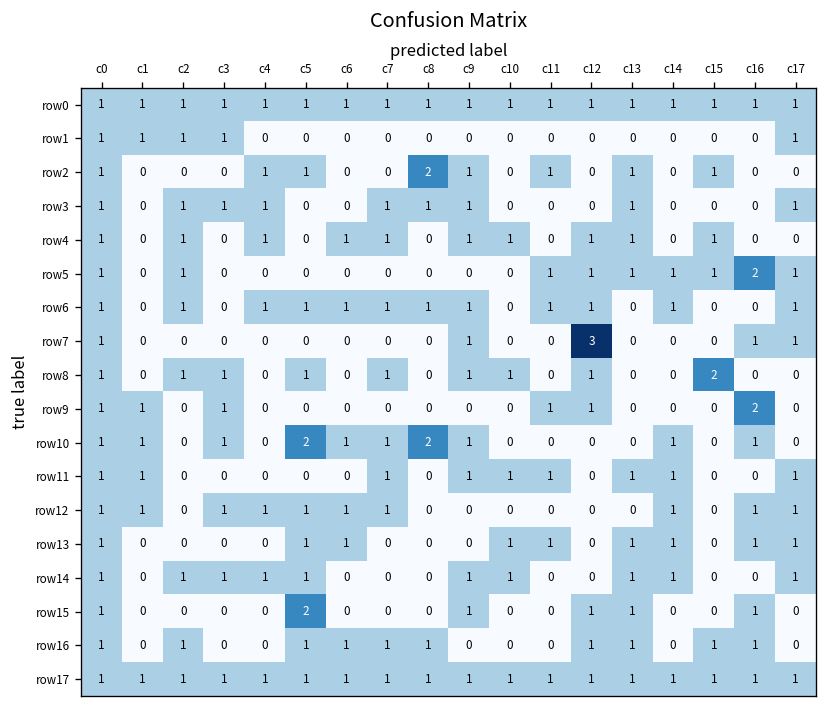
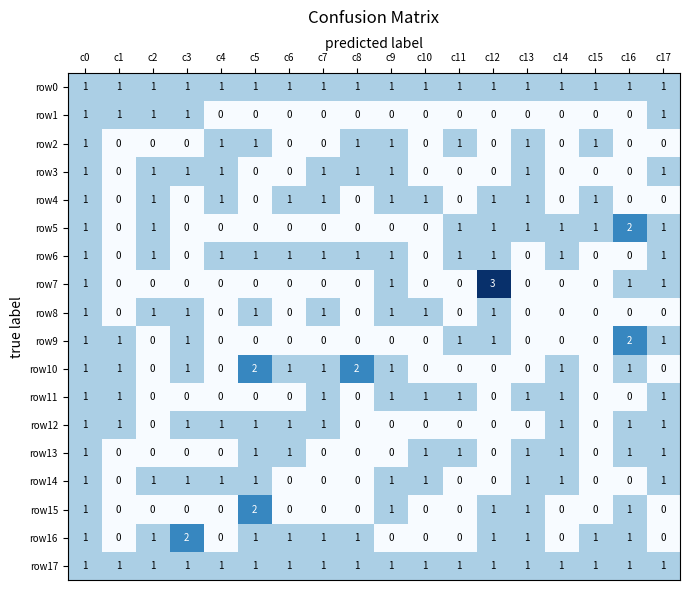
  {
    "row2": {
      "c0": 1,
      "c1": 0,
      "c2": 0,
      "c3": 0,
      "c4": 1,
      "c5": 1,
      "c6": 0,
      "c7": 0,
-     "c8": 2,
+     "c8": 1,
      "c9": 1,
      "c10": 0,
      "c11": 1,
      "c12": 0,
      "c13": 1,
      "c14": 0,
      "c15": 1,
      "c16": 0,
      "c17": 0
    },
    "row8": {
      "c0": 1,
      "c1": 0,
      "c2": 1,
      "c3": 1,
      "c4": 0,
      "c5": 1,
      "c6": 0,
      "c7": 1,
      "c8": 0,
      "c9": 1,
      "c10": 1,
      "c11": 0,
      "c12": 1,
      "c13": 0,
      "c14": 0,
-     "c15": 2,
+     "c15": 0,
      "c16": 0,
      "c17": 0
    },
    "row9": {
      "c0": 1,
      "c1": 1,
      "c2": 0,
      "c3": 1,
      "c4": 0,
      "c5": 0,
      "c6": 0,
      "c7": 0,
      "c8": 0,
      "c9": 0,
      "c10": 0,
      "c11": 1,
      "c12": 1,
      "c13": 0,
      "c14": 0,
      "c15": 0,
      "c16": 2,
-     "c17": 0
+     "c17": 1
    },
    "row16": {
      "c0": 1,
      "c1": 0,
      "c2": 1,
-     "c3": 0,
+     "c3": 2,
      "c4": 0,
      "c5": 1,
      "c6": 1,
      "c7": 1,
      "c8": 1,
      "c9": 0,
      "c10": 0,
      "c11": 0,
      "c12": 1,
      "c13": 1,
      "c14": 0,
      "c15": 1,
      "c16": 1,
      "c17": 0
    }
  }
